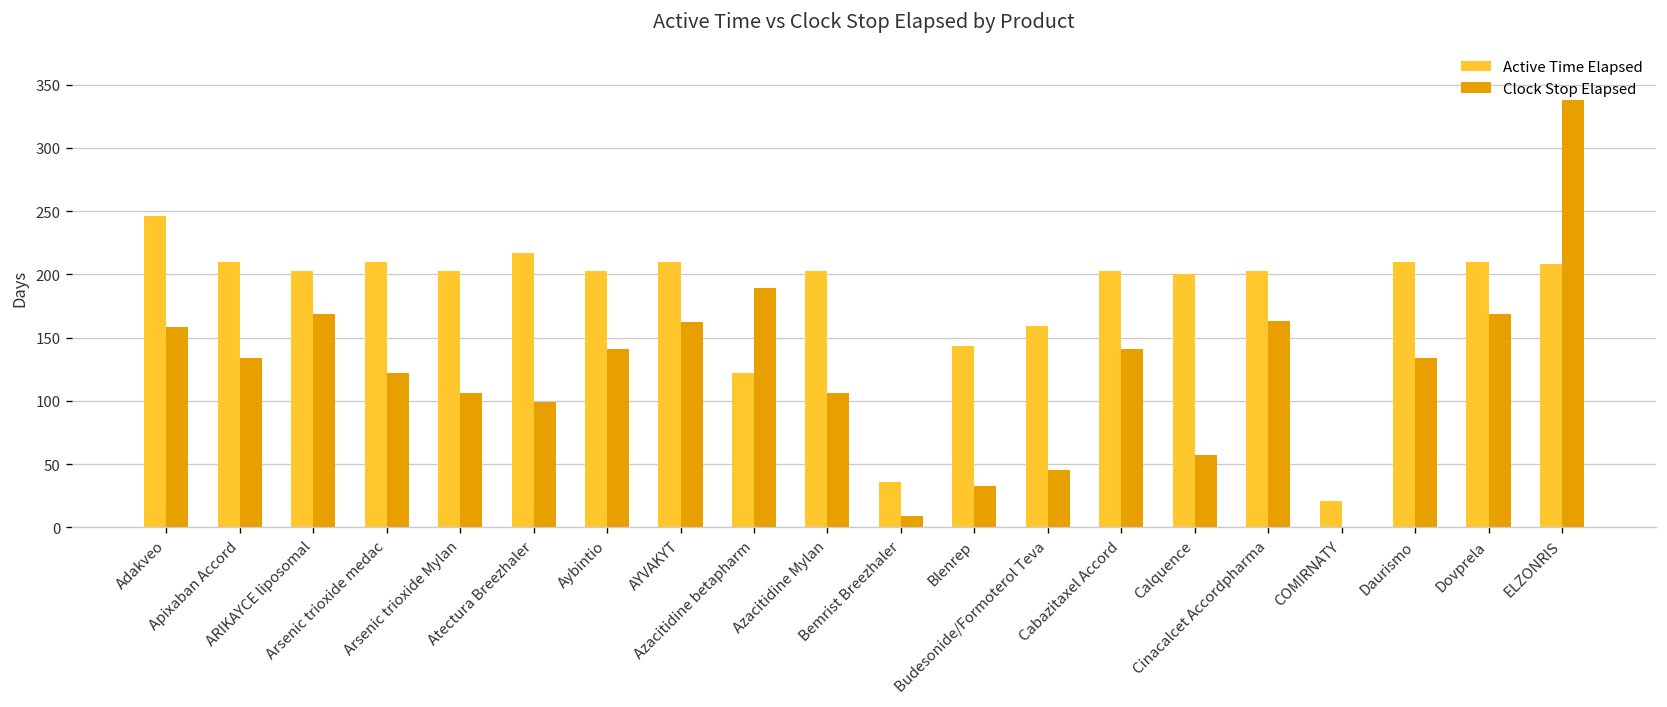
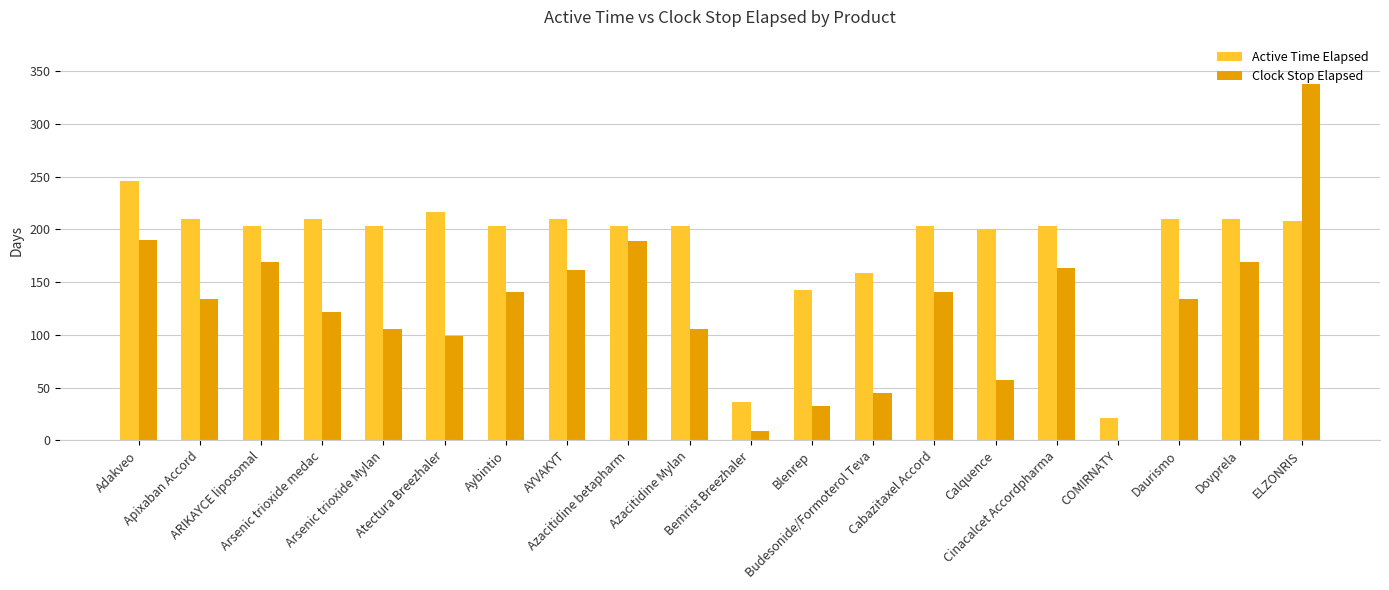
  {
    "Active Time Elapsed": {
      "Adakveo": 246,
      "Apixaban Accord": 210,
      "ARIKAYCE liposomal": 203,
      "Arsenic trioxide medac": 210,
      "Arsenic trioxide Mylan": 203,
      "Atectura Breezhaler": 217,
      "Aybintio": 203,
      "AYVAKYT": 210,
-     "Azacitidine betapharm": 122,
+     "Azacitidine betapharm": 203,
      "Azacitidine Mylan": 203,
      "Bemrist Breezhaler": 36,
      "Blenrep": 143,
      "Budesonide/Formoterol Teva": 159,
      "Cabazitaxel Accord": 203,
      "Calquence": 200,
      "Cinacalcet Accordpharma": 203,
      "COMIRNATY": 21,
      "Daurismo": 210,
      "Dovprela": 210,
      "ELZONRIS": 208
    },
    "Clock Stop Elapsed": {
-     "Adakveo": 158,
+     "Adakveo": 190,
      "Apixaban Accord": 134,
      "ARIKAYCE liposomal": 169,
      "Arsenic trioxide medac": 122,
      "Arsenic trioxide Mylan": 106,
      "Atectura Breezhaler": 99,
      "Aybintio": 141,
      "AYVAKYT": 162,
      "Azacitidine betapharm": 189,
      "Azacitidine Mylan": 106,
      "Bemrist Breezhaler": 9,
      "Blenrep": 33,
      "Budesonide/Formoterol Teva": 45,
      "Cabazitaxel Accord": 141,
      "Calquence": 57,
      "Cinacalcet Accordpharma": 163,
      "COMIRNATY": 0,
      "Daurismo": 134,
      "Dovprela": 169,
      "ELZONRIS": 338
    }
  }
